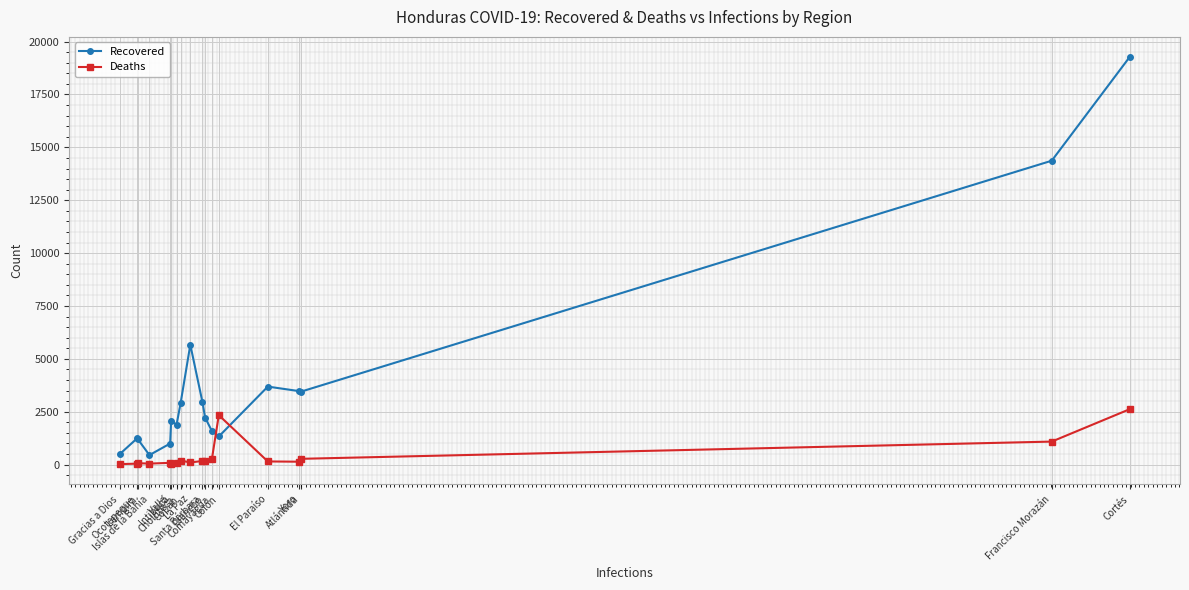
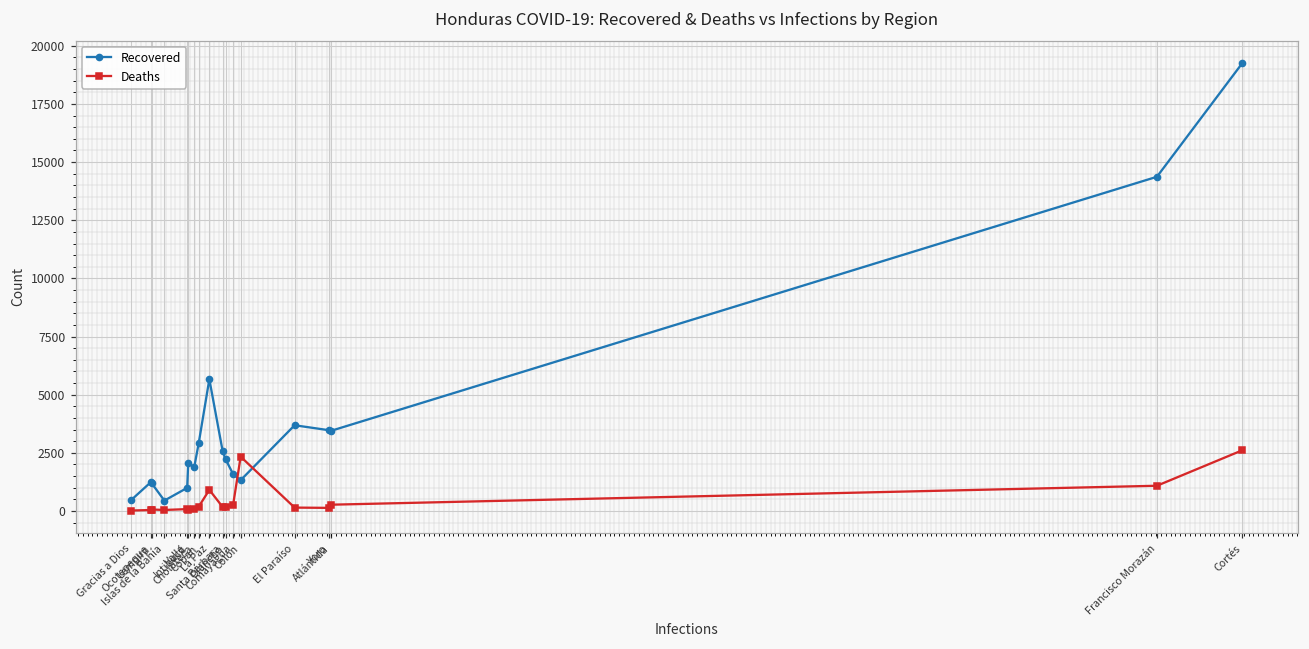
  {
    "Recovered": {
      "Gracias a Dios": 500,
      "Ocotepeque": 1200,
      "Lempira": 1200,
      "Islas de la Bahía": 400,
      "Valle": 1000,
      "Intibucá": 2100,
      "Choluteca": 1900,
      "Copán": 2900,
      "La Paz": 5700,
-     "Santa Bárbara": 2900,
+     "Santa Bárbara": 2600,
      "Olancho": 2200,
      "Comayagua": 1600,
      "Colón": 1300,
      "El Paraíso": 3700,
      "Yoro": 3500,
      "Atlántida": 3400,
      "Francisco Morazán": 14400,
      "Cortés": 19300
    },
    "Deaths": {
      "Gracias a Dios": 0,
      "Ocotepeque": 0,
      "Lempira": 100,
      "Islas de la Bahía": 0,
      "Valle": 100,
      "Intibucá": 0,
      "Choluteca": 100,
      "Copán": 200,
-     "La Paz": 100,
+     "La Paz": 900,
      "Santa Bárbara": 200,
      "Olancho": 200,
      "Comayagua": 300,
      "Colón": 2300,
      "El Paraíso": 100,
      "Yoro": 100,
      "Atlántida": 300,
      "Francisco Morazán": 1100,
      "Cortés": 2600
    }
  }
